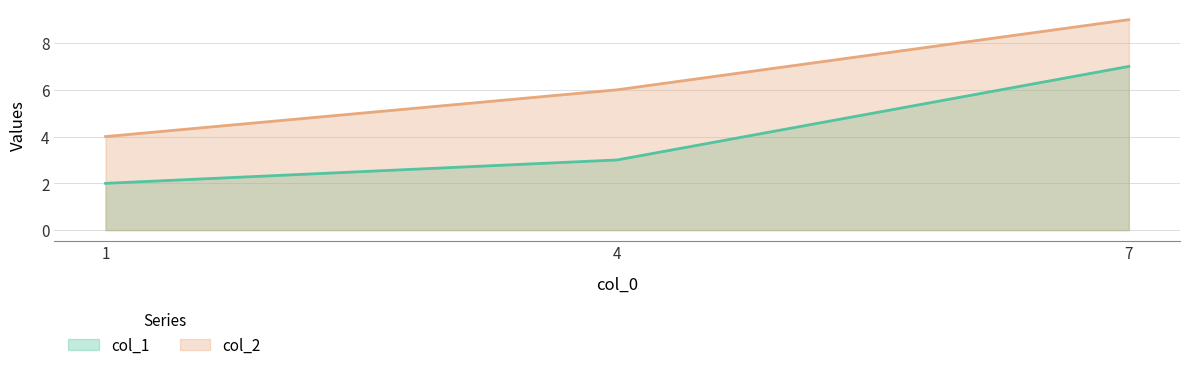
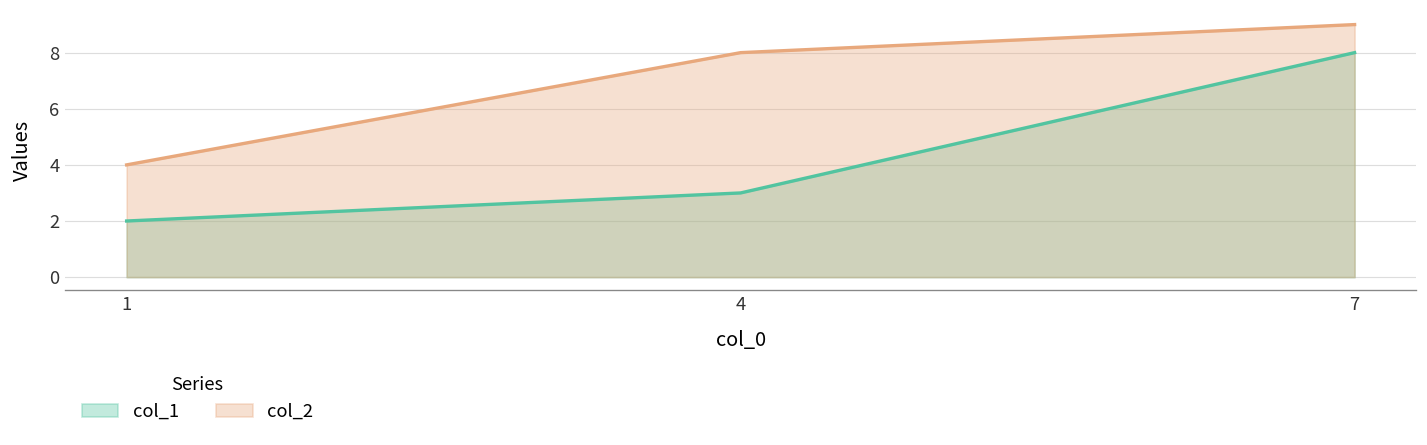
  {
    "col_1": {
      "1": 2,
      "4": 3,
-     "7": 7
+     "7": 8
    },
    "col_2": {
      "1": 4,
-     "4": 6,
+     "4": 8,
      "7": 9
    }
  }
